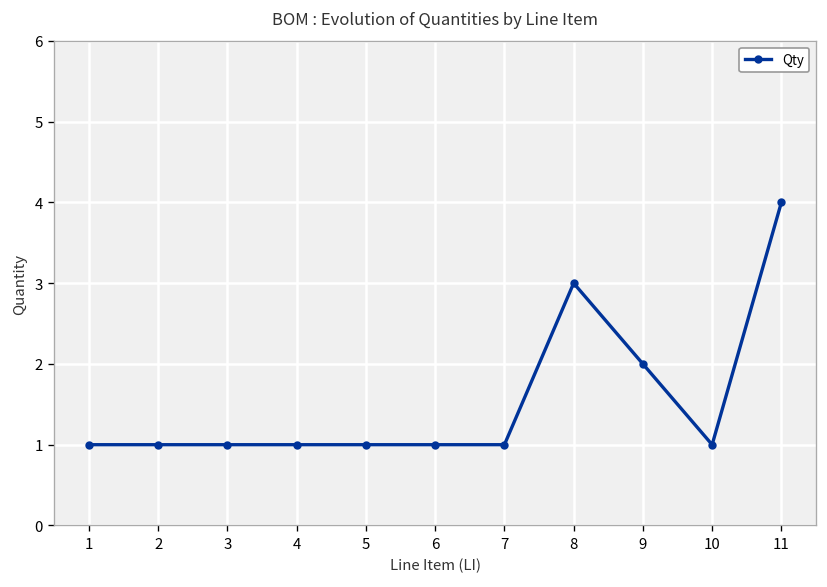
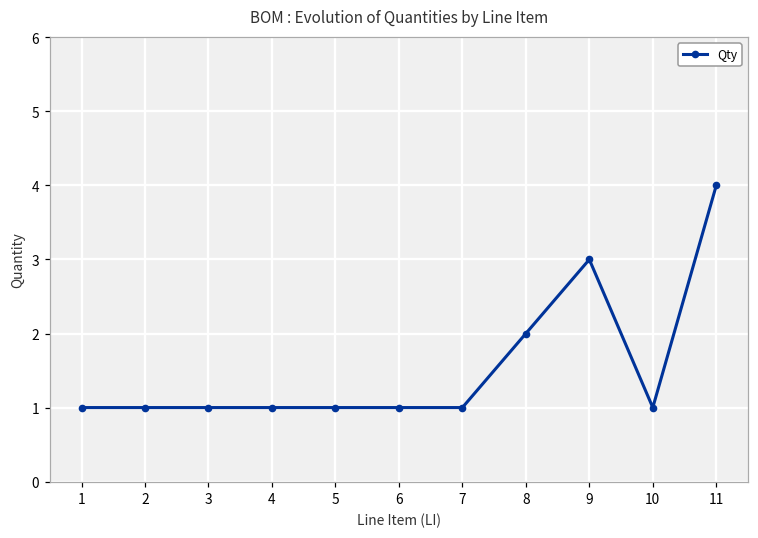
  {
    "1": 1,
    "2": 1,
    "3": 1,
    "4": 1,
    "5": 1,
    "6": 1,
    "7": 1,
-   "8": 3,
-   "9": 2,
+   "8": 2,
+   "9": 3,
    "10": 1,
    "11": 4
  }
